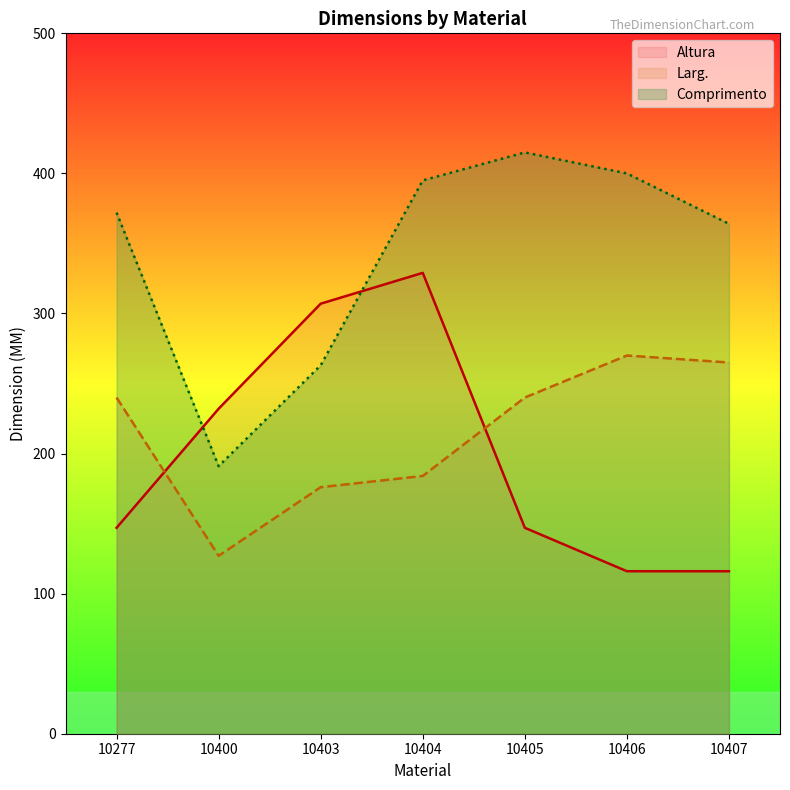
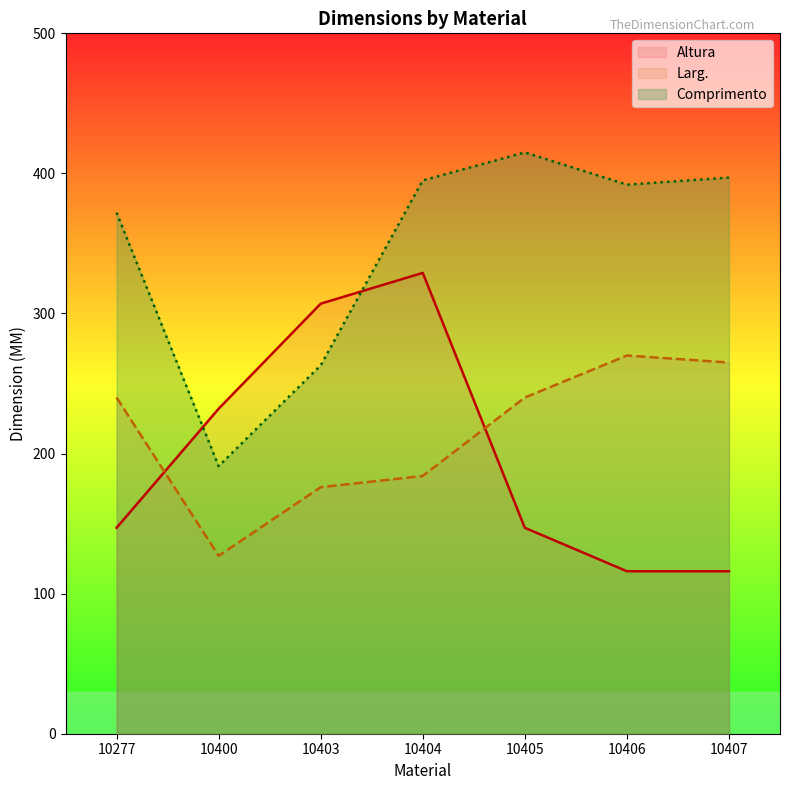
  {
    "Comprimento": {
      "10277": 372,
      "10400": 191,
      "10403": 263,
      "10404": 395,
      "10405": 415,
-     "10406": 400,
-     "10407": 364
+     "10406": 392,
+     "10407": 397
    }
  }
